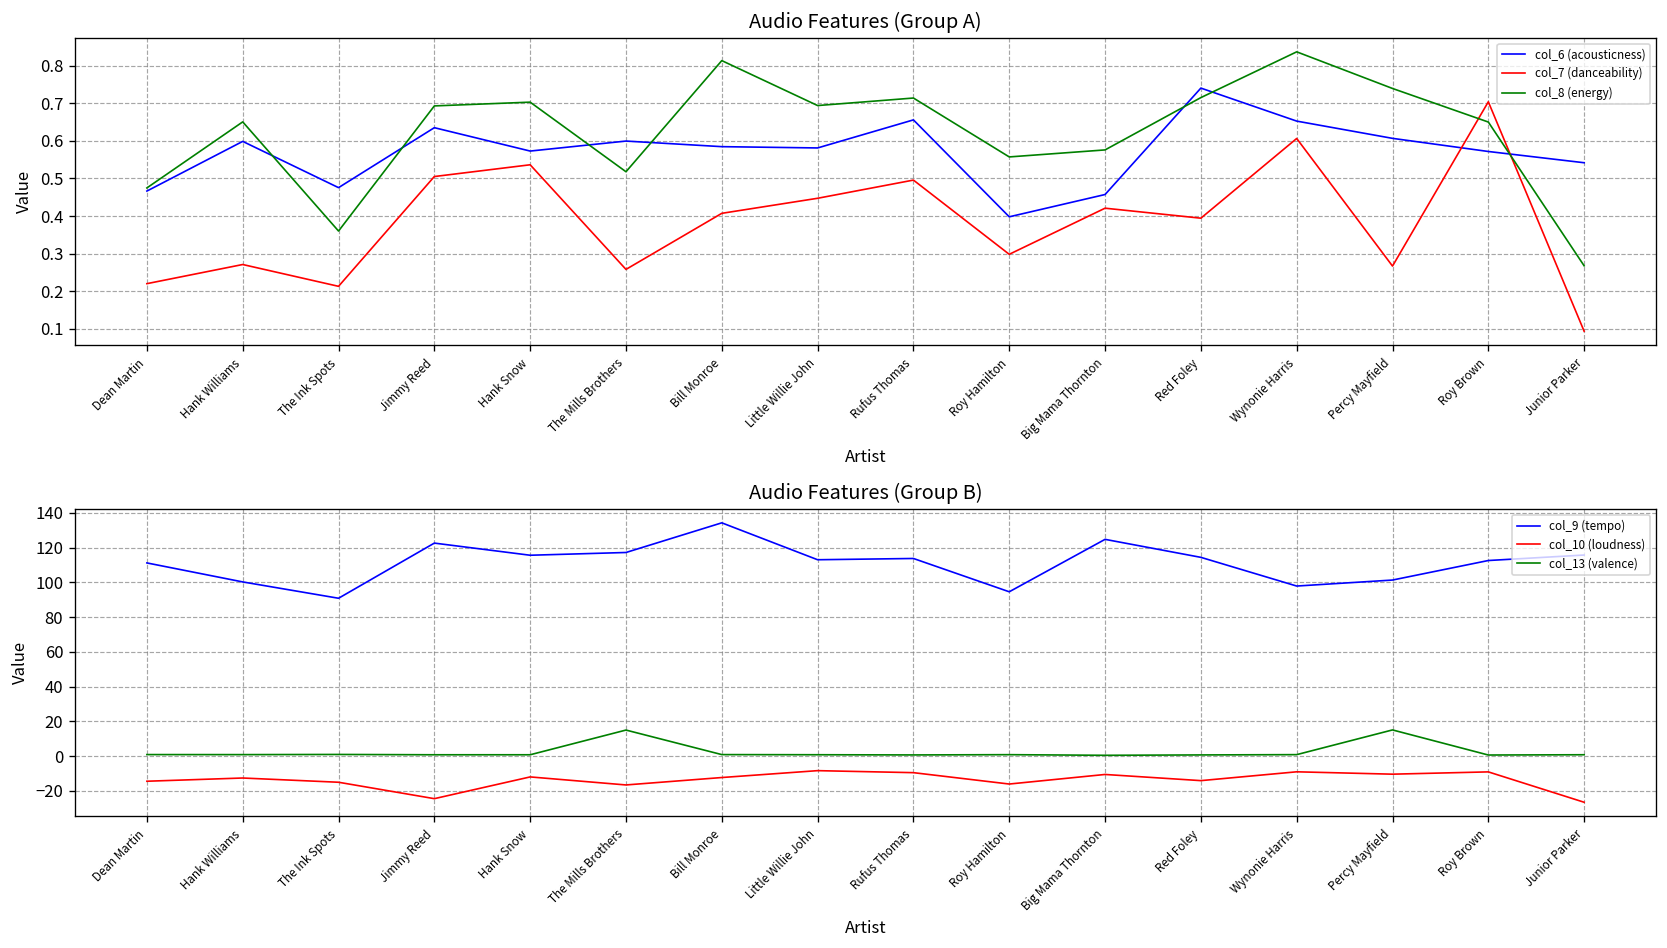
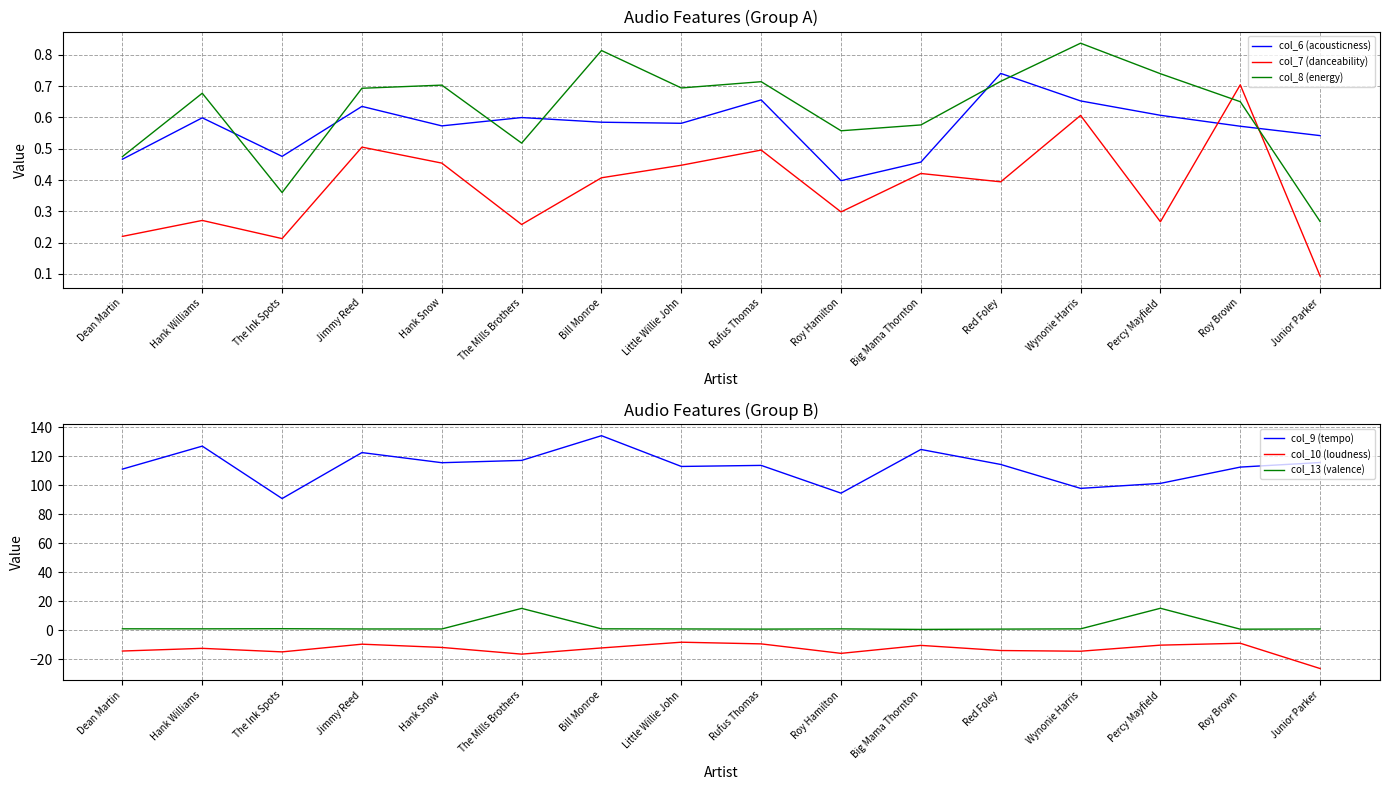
  {
    "Audio Features (Group A)": {
      "col_6 (acousticness)": {
        "Dean Martin": 0.47,
        "Hank Williams": 0.60,
        "The Ink Spots": 0.48,
        "Jimmy Reed": 0.64,
        "Hank Snow": 0.57,
        "The Mills Brothers": 0.60,
        "Bill Monroe": 0.58,
        "Little Willie John": 0.58,
        "Rufus Thomas": 0.66,
        "Roy Hamilton": 0.40,
        "Big Mama Thornton": 0.46,
        "Red Foley": 0.74,
        "Wynonie Harris": 0.65,
        "Percy Mayfield": 0.61,
        "Roy Brown": 0.57,
        "Junior Parker": 0.54
      },
      "col_7 (danceability)": {
        "Dean Martin": 0.22,
        "Hank Williams": 0.27,
        "The Ink Spots": 0.21,
        "Jimmy Reed": 0.51,
-       "Hank Snow": 0.54,
+       "Hank Snow": 0.45,
        "The Mills Brothers": 0.26,
        "Bill Monroe": 0.41,
        "Little Willie John": 0.45,
        "Rufus Thomas": 0.50,
        "Roy Hamilton": 0.30,
        "Big Mama Thornton": 0.42,
        "Red Foley": 0.39,
        "Wynonie Harris": 0.61,
        "Percy Mayfield": 0.27,
        "Roy Brown": 0.70,
        "Junior Parker": 0.09
      },
      "col_8 (energy)": {
        "Dean Martin": 0.47,
-       "Hank Williams": 0.65,
+       "Hank Williams": 0.68,
        "The Ink Spots": 0.36,
        "Jimmy Reed": 0.69,
        "Hank Snow": 0.70,
        "The Mills Brothers": 0.52,
        "Bill Monroe": 0.81,
        "Little Willie John": 0.69,
        "Rufus Thomas": 0.71,
        "Roy Hamilton": 0.56,
        "Big Mama Thornton": 0.58,
        "Red Foley": 0.72,
        "Wynonie Harris": 0.84,
        "Percy Mayfield": 0.74,
        "Roy Brown": 0.65,
        "Junior Parker": 0.27
      }
    },
    "Audio Features (Group B)": {
      "col_9 (tempo)": {
        "Dean Martin": 111,
-       "Hank Williams": 100,
+       "Hank Williams": 127,
        "The Ink Spots": 91,
        "Jimmy Reed": 123,
        "Hank Snow": 116,
        "The Mills Brothers": 117,
        "Bill Monroe": 134,
        "Little Willie John": 113,
        "Rufus Thomas": 114,
        "Roy Hamilton": 95,
        "Big Mama Thornton": 125,
        "Red Foley": 114,
        "Wynonie Harris": 98,
        "Percy Mayfield": 101,
        "Roy Brown": 113
      },
      "col_10 (loudness)": {
        "Dean Martin": -14,
        "Hank Williams": -13,
        "The Ink Spots": -15,
-       "Jimmy Reed": -25,
+       "Jimmy Reed": -10,
        "Hank Snow": -12,
        "The Mills Brothers": -17,
        "Bill Monroe": -12,
        "Little Willie John": -8,
        "Rufus Thomas": -10,
        "Roy Hamilton": -16,
        "Big Mama Thornton": -11,
        "Red Foley": -14,
-       "Wynonie Harris": -9,
+       "Wynonie Harris": -15,
        "Percy Mayfield": -10,
        "Roy Brown": -9,
        "Junior Parker": -27
      },
      "col_13 (valence)": {
        "Dean Martin": 1,
        "Hank Williams": 1,
        "The Ink Spots": 1,
        "Jimmy Reed": 1,
        "Hank Snow": 1,
        "The Mills Brothers": 15,
        "Bill Monroe": 1,
        "Little Willie John": 1,
        "Rufus Thomas": 1,
        "Roy Hamilton": 1,
        "Big Mama Thornton": 0,
        "Red Foley": 1,
        "Wynonie Harris": 1,
        "Percy Mayfield": 15,
        "Roy Brown": 1,
        "Junior Parker": 1
      }
    }
  }
